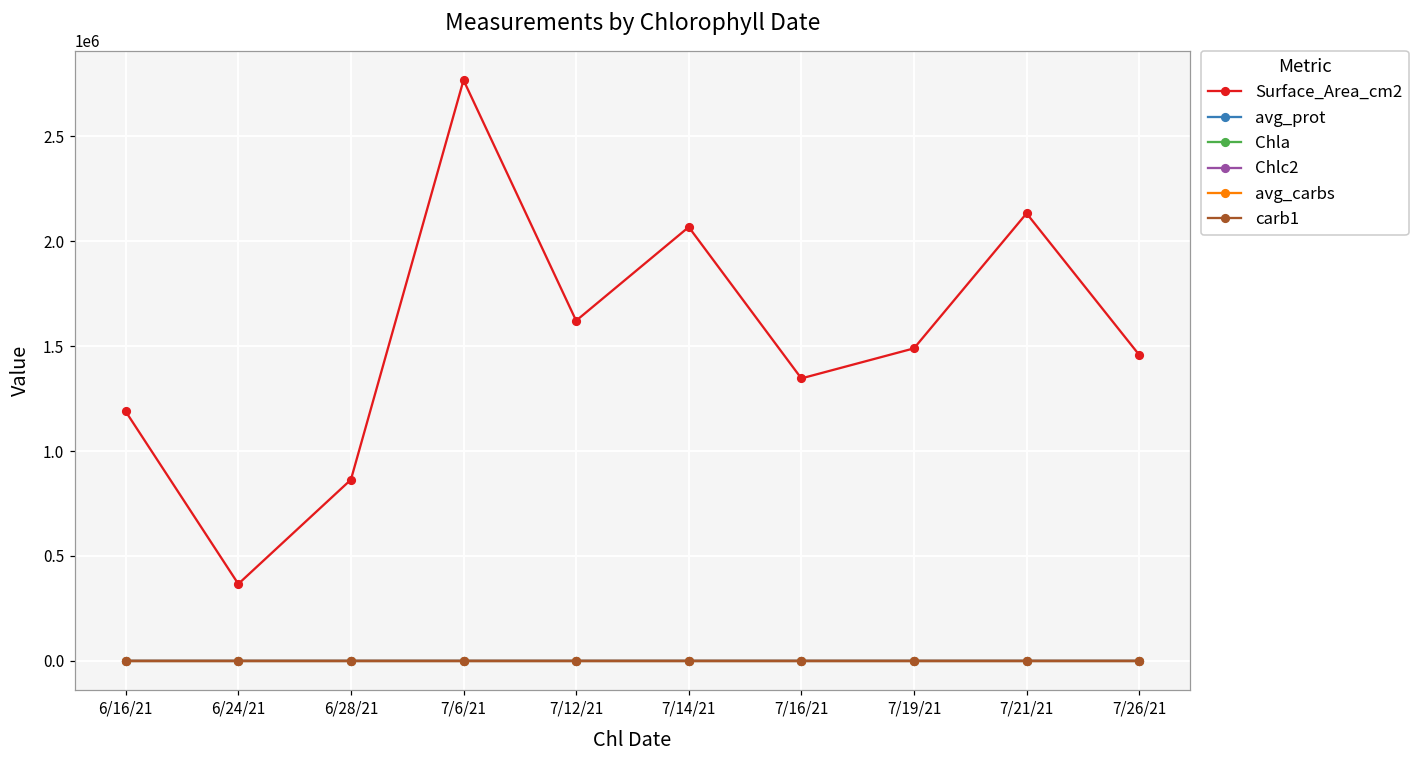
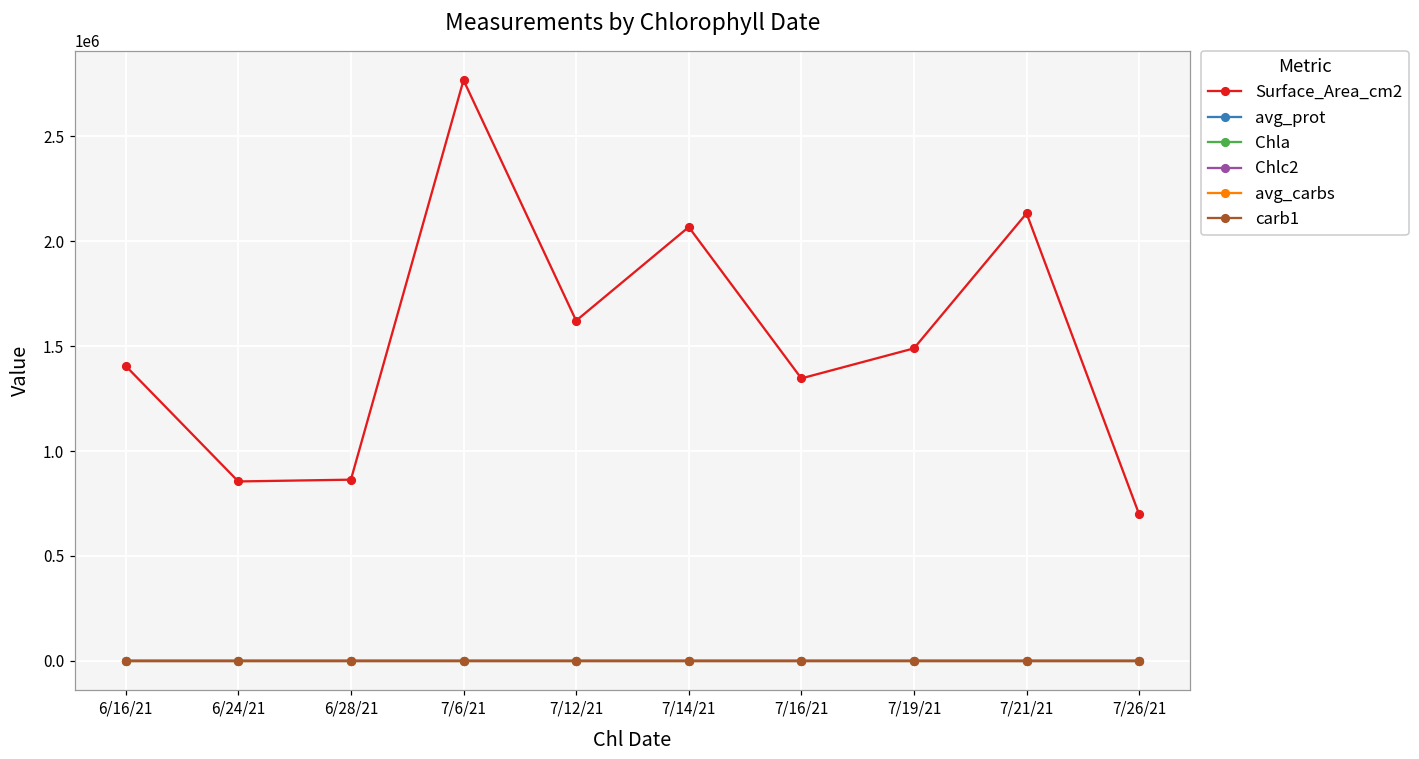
  {
    "Surface_Area_cm2": {
-     "6/16/21": 1190000,
-     "6/24/21": 370000,
+     "6/16/21": 1410000,
+     "6/24/21": 860000,
      "6/28/21": 860000,
      "7/6/21": 2770000,
      "7/12/21": 1620000,
      "7/14/21": 2070000,
      "7/16/21": 1350000,
      "7/19/21": 1490000,
      "7/21/21": 2130000,
-     "7/26/21": 1460000
+     "7/26/21": 700000
    },
    "carb1": {
      "6/16/21": 0,
      "6/24/21": 0,
      "6/28/21": 0,
      "7/6/21": 0,
      "7/12/21": 0,
      "7/14/21": 0,
      "7/16/21": 0,
      "7/19/21": 0,
      "7/21/21": 0,
      "7/26/21": 0
    }
  }
